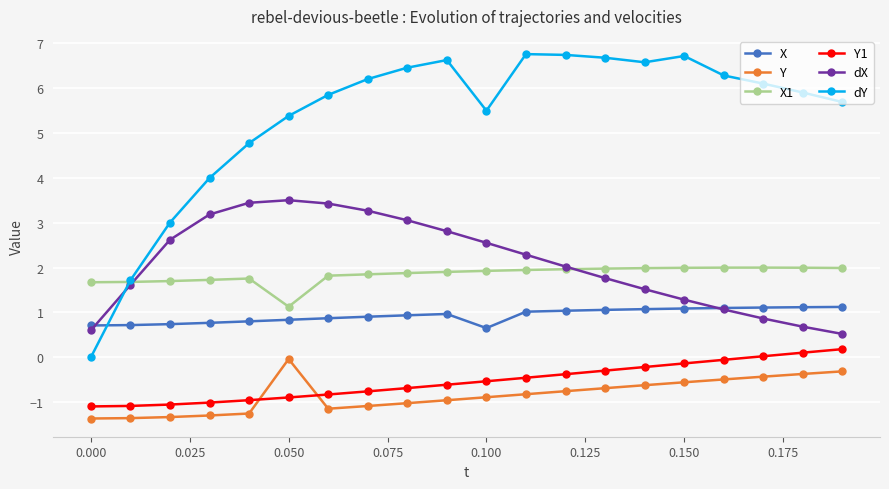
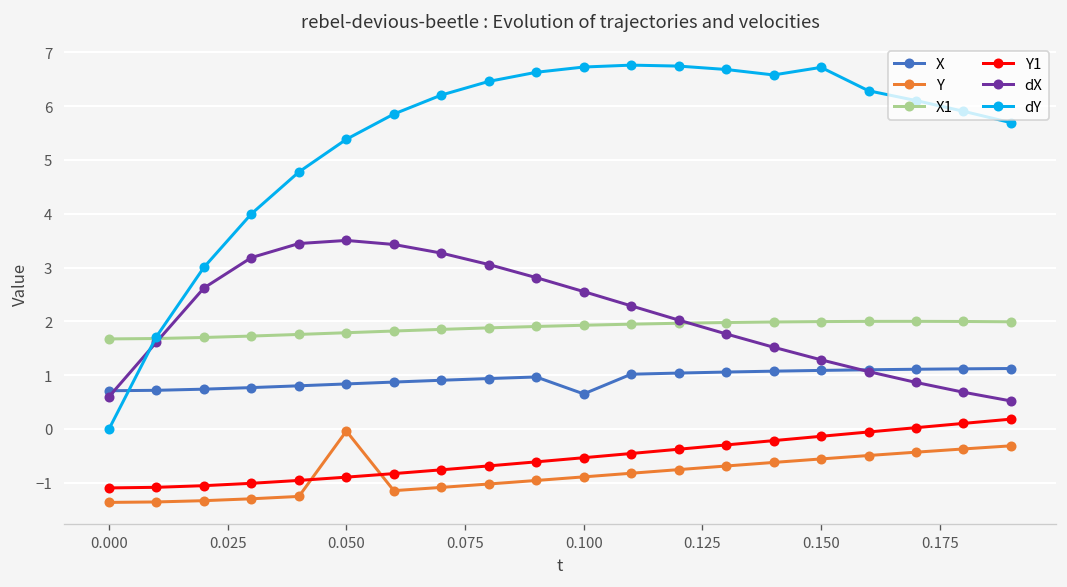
  {
    "X": {
      "0.000": 0.7,
      "0.050": 0.8,
      "0.100": 0.7,
      "0.150": 1.1
    },
    "Y": {
      "0.000": -1.4,
      "0.050": 0.0,
      "0.100": -0.9,
      "0.150": -0.6
    },
    "X1": {
      "0.000": 1.7,
-     "0.050": 1.1,
+     "0.050": 1.8,
      "0.100": 1.9,
      "0.150": 2.0
    },
    "Y1": {
      "0.000": -1.1,
      "0.050": -0.9,
      "0.100": -0.5,
      "0.150": -0.1
    },
    "dX": {
      "0.000": 0.6,
      "0.050": 3.5,
      "0.100": 2.6,
      "0.150": 1.3
    },
    "dY": {
      "0.000": 0.0,
      "0.050": 5.4,
-     "0.100": 5.5,
+     "0.100": 6.7,
      "0.150": 6.7
    }
  }
